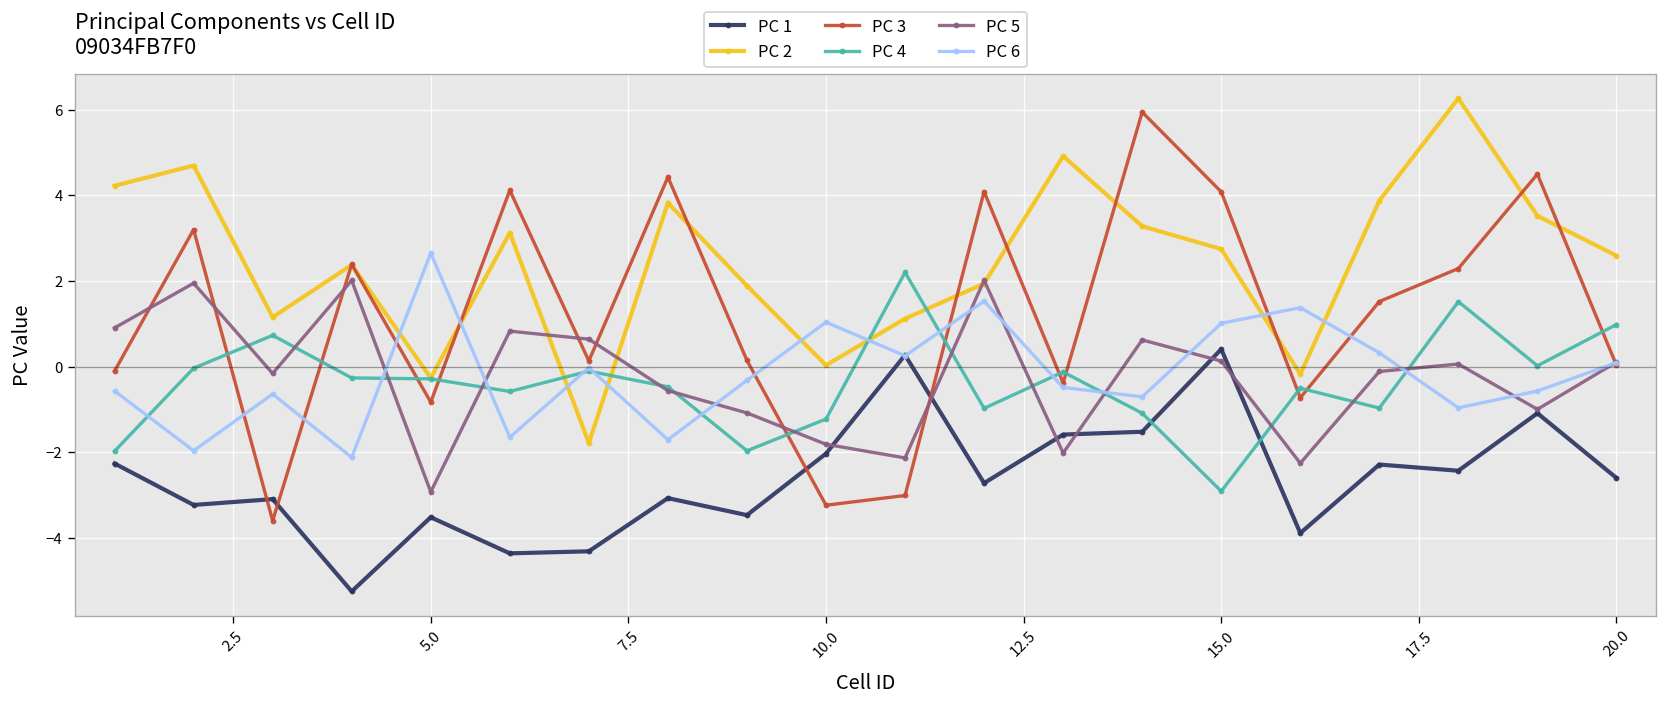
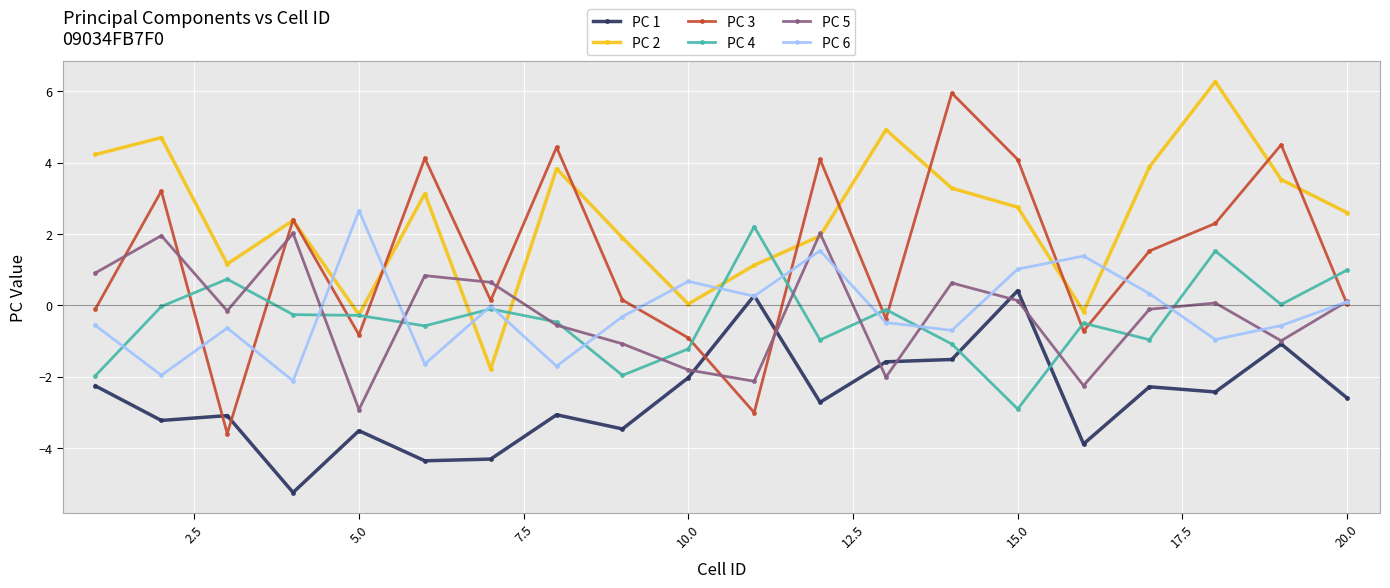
  {
    "PC 1": {
      "5.0": -3.5,
      "10.0": -2.0,
      "15.0": 0.4,
      "20.0": -2.6
    },
    "PC 2": {
      "10.0": 0.0,
      "15.0": 2.7,
      "20.0": 2.6
    },
    "PC 3": {
      "5.0": -0.8,
-     "10.0": -3.2,
+     "10.0": -0.9,
      "15.0": 4.1
    },
    "PC 4": {
      "10.0": -1.2,
      "15.0": -2.9,
      "20.0": 1.0
    },
    "PC 5": {
      "5.0": -2.9,
      "10.0": -1.8,
      "15.0": 0.1
    },
    "PC 6": {
      "5.0": 2.7,
-     "10.0": 1.0,
+     "10.0": 0.7,
      "15.0": 1.0
    }
  }
